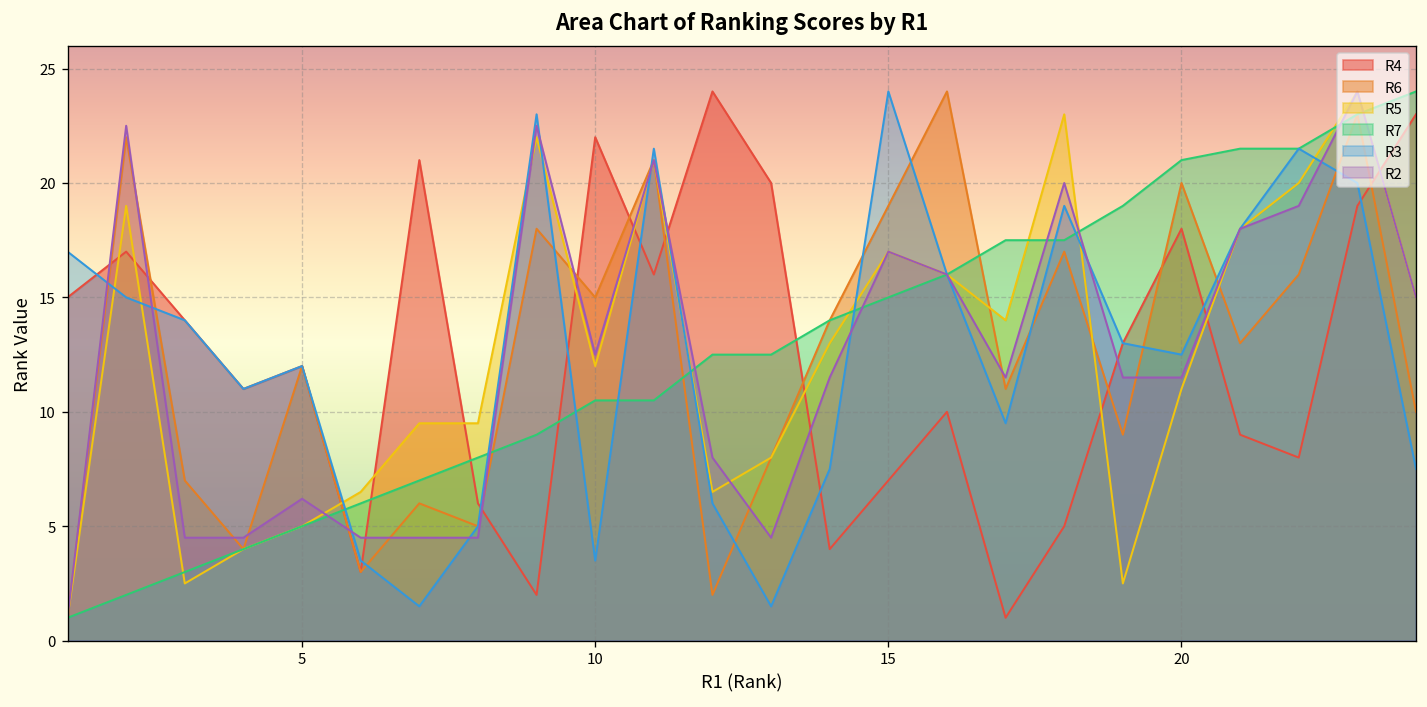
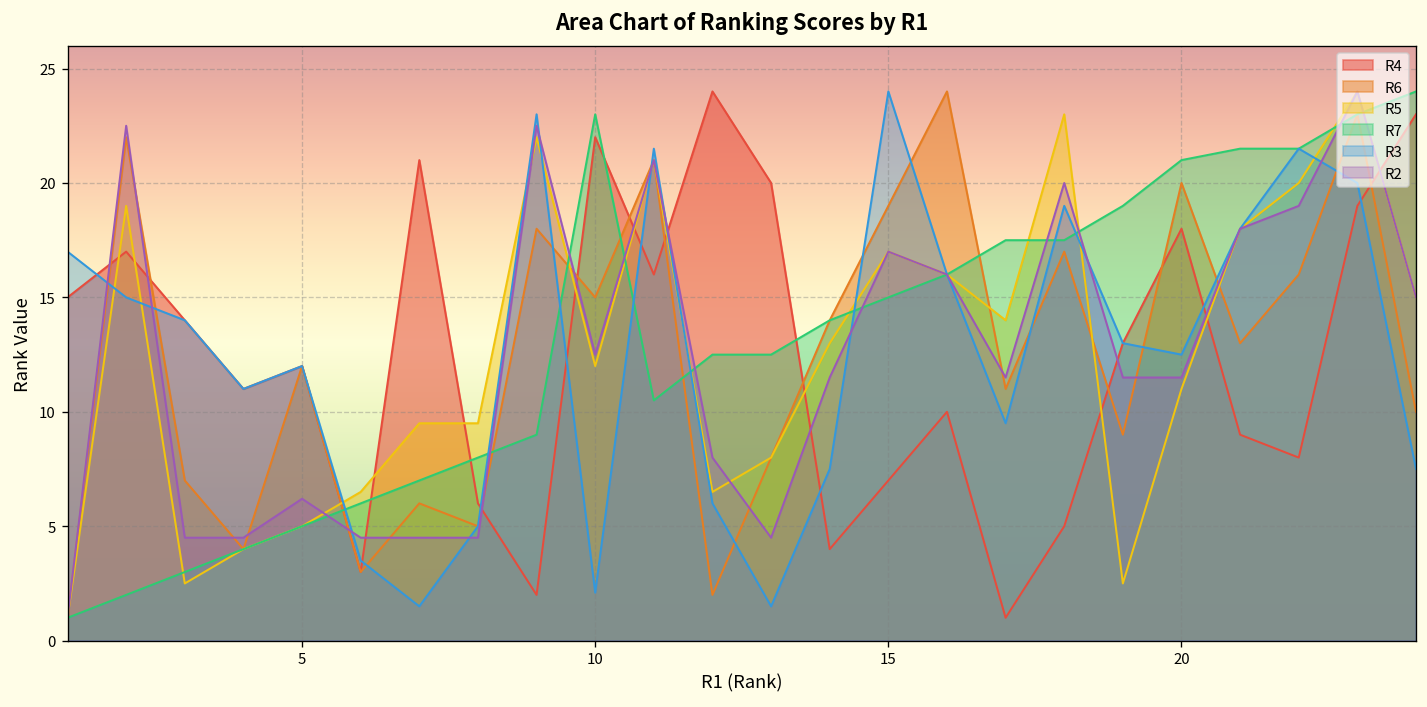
  {
    "R7": {
-     "10": 10.5,
+     "10": 23.0,
      "15": 15.0,
      "20": 21.0
    },
    "R3": {
-     "10": 3.5,
+     "10": 2.1,
      "15": 24.0,
      "20": 12.5
    },
    "R2": {
      "5": 6.2,
      "10": 12.5,
      "20": 11.5
    }
  }
